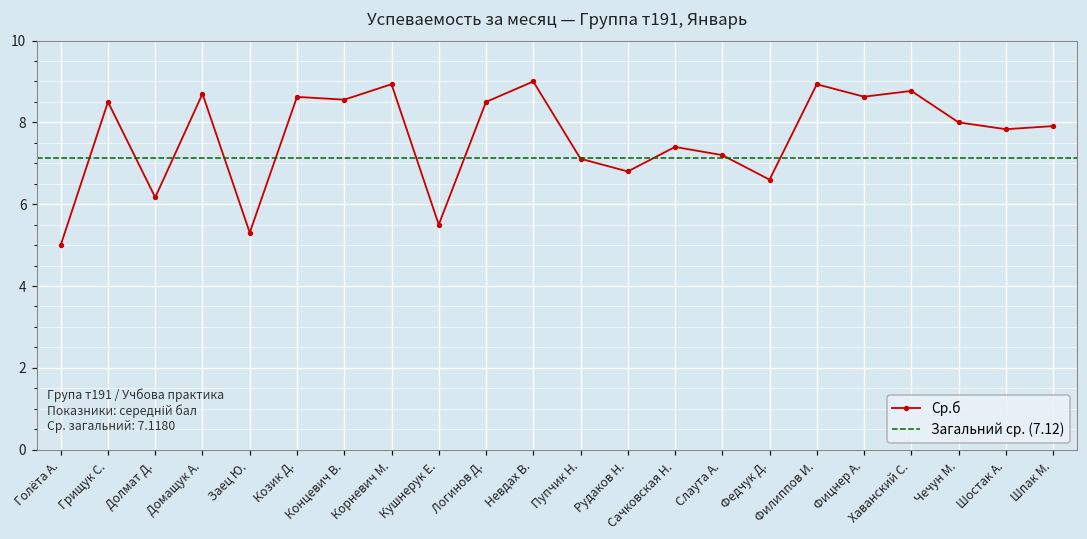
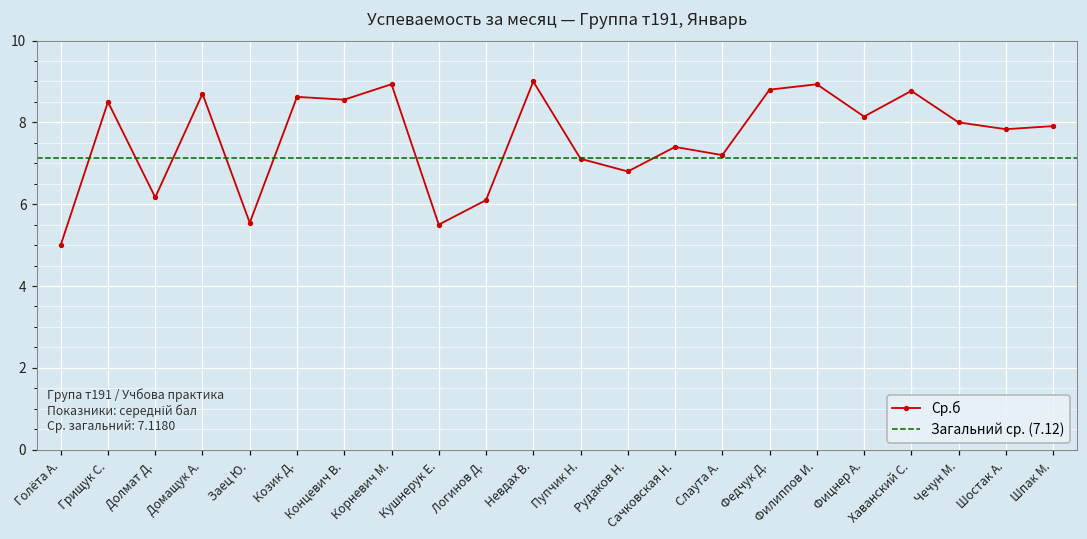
  {
    "Голёта А.": 5.0,
    "Грищук С.": 8.5,
    "Долмат Д.": 6.2,
    "Домащук А.": 8.7,
-   "Заец Ю.": 5.3,
+   "Заец Ю.": 5.5,
    "Козик Д.": 8.6,
    "Концевич В.": 8.6,
    "Корневич М.": 8.9,
    "Кушнерук Е.": 5.5,
-   "Логинов Д.": 8.5,
+   "Логинов Д.": 6.1,
    "Невдах В.": 9.0,
    "Пупчик Н.": 7.1,
    "Рудаков Н.": 6.8,
    "Сачковская Н.": 7.4,
    "Слаута А.": 7.2,
-   "Федчук Д.": 6.6,
+   "Федчук Д.": 8.8,
    "Филиппов И.": 8.9,
-   "Фицнер А.": 8.6,
+   "Фицнер А.": 8.1,
    "Хаванский С.": 8.8,
    "Чечун М.": 8.0,
    "Шостак А.": 7.8,
    "Шпак М.": 7.9
  }
